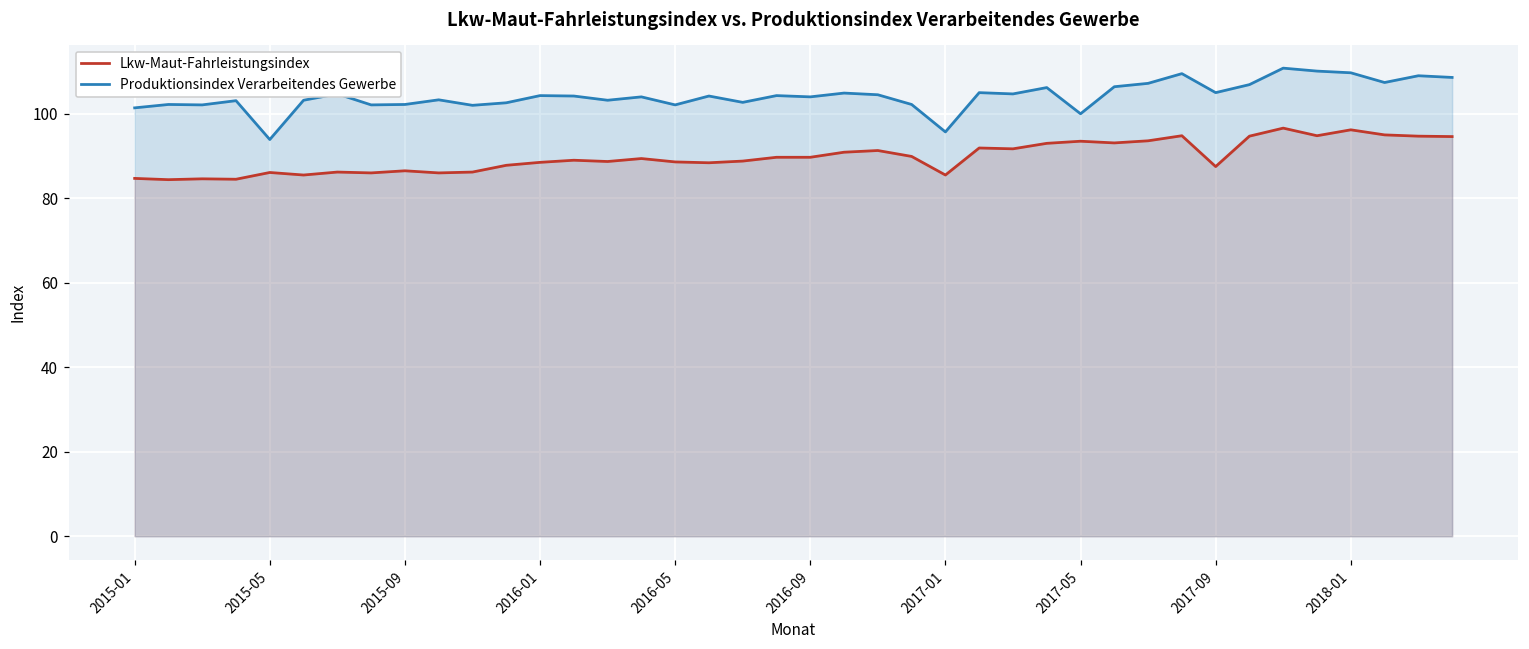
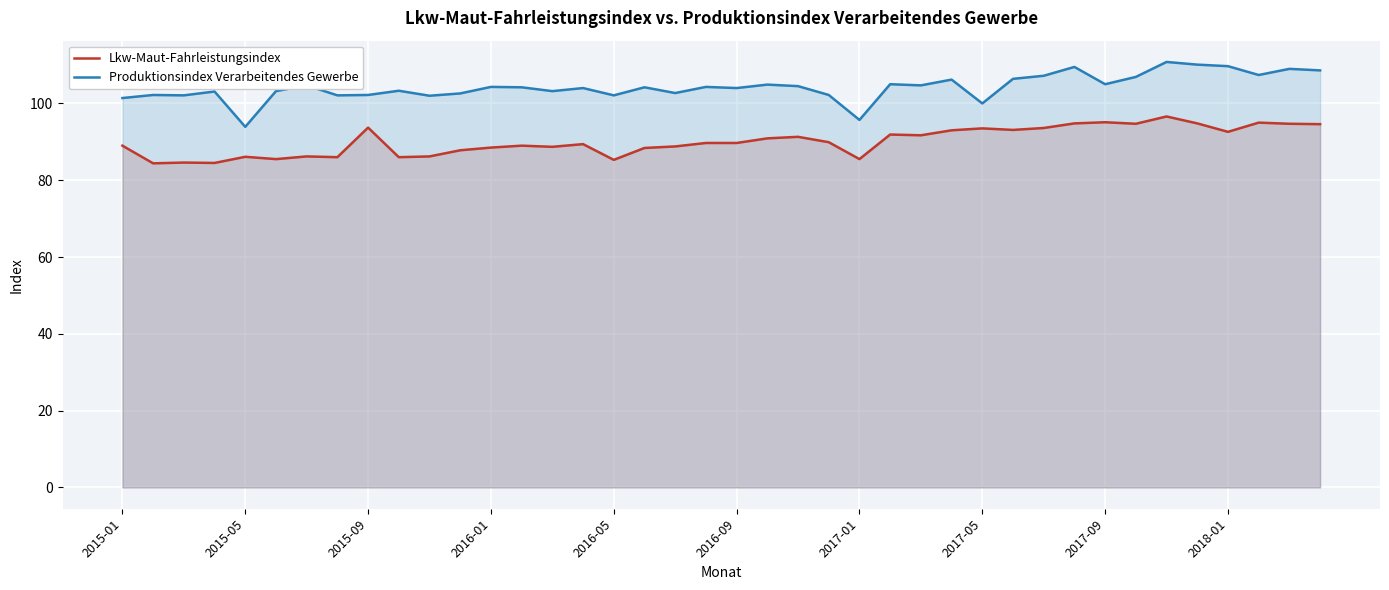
  {
    "Lkw-Maut-Fahrleistungsindex": {
-     "2015-01": 85,
+     "2015-01": 89,
      "2015-05": 86,
-     "2015-09": 87,
+     "2015-09": 94,
      "2016-01": 89,
-     "2016-05": 89,
+     "2016-05": 85,
      "2016-09": 90,
      "2017-01": 86,
      "2017-05": 94,
-     "2017-09": 88,
-     "2018-01": 96
+     "2017-09": 95,
+     "2018-01": 93
    },
    "Produktionsindex Verarbeitendes Gewerbe": {
      "2015-01": 101,
      "2015-05": 94,
      "2015-09": 102,
      "2016-01": 104,
      "2016-05": 102,
      "2016-09": 104,
      "2017-01": 96,
      "2017-05": 100,
      "2017-09": 105,
      "2018-01": 110
    }
  }
